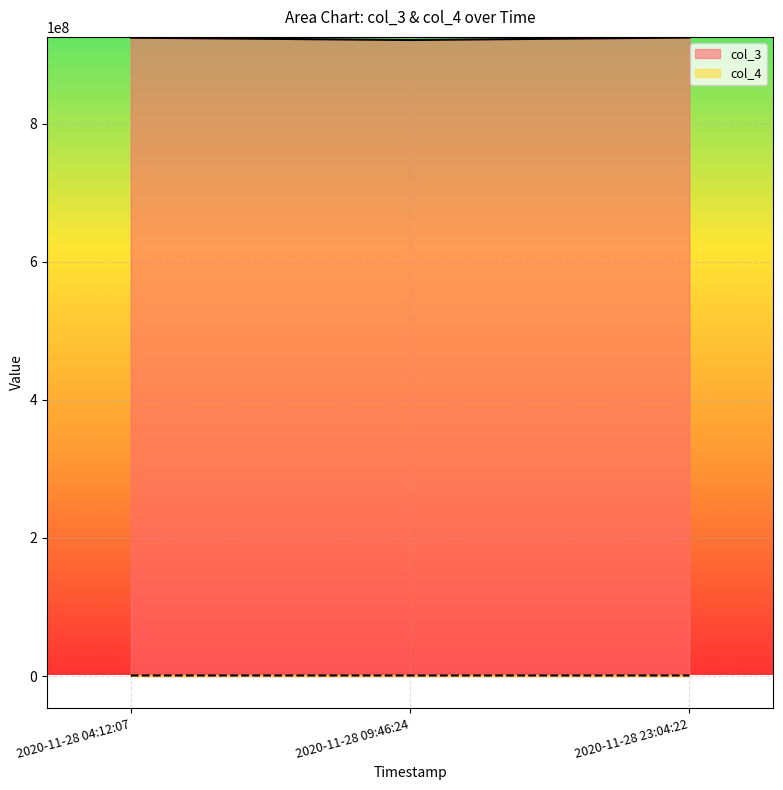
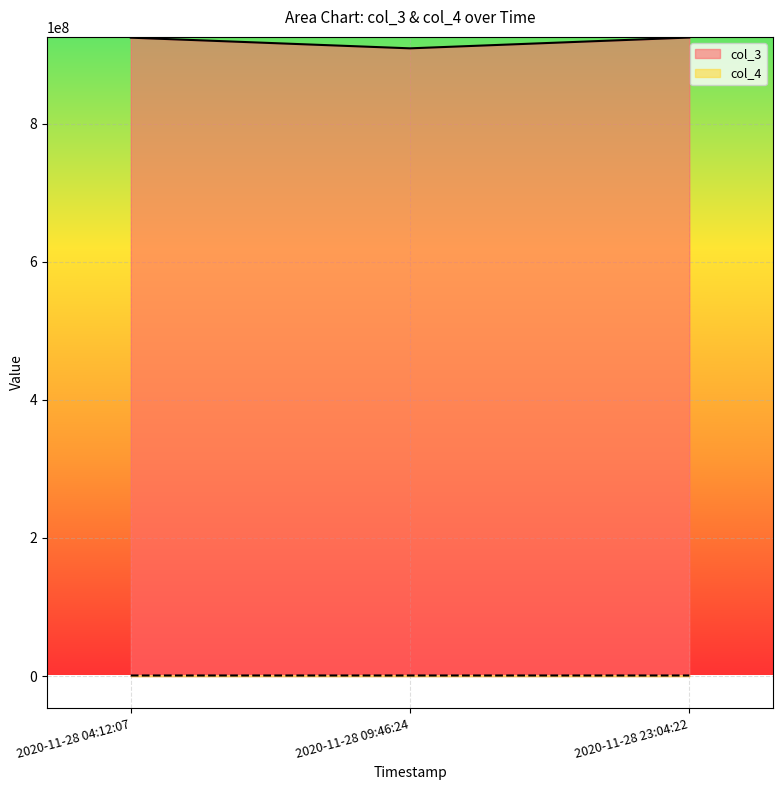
  {
    "col_3": {
      "2020-11-28 04:12:07": 920000000,
-     "2020-11-28 09:46:24": 920000000,
+     "2020-11-28 09:46:24": 910000000,
      "2020-11-28 23:04:22": 920000000
    },
    "col_4": {
      "2020-11-28 04:12:07": 0,
      "2020-11-28 09:46:24": 0,
      "2020-11-28 23:04:22": 0
    }
  }
